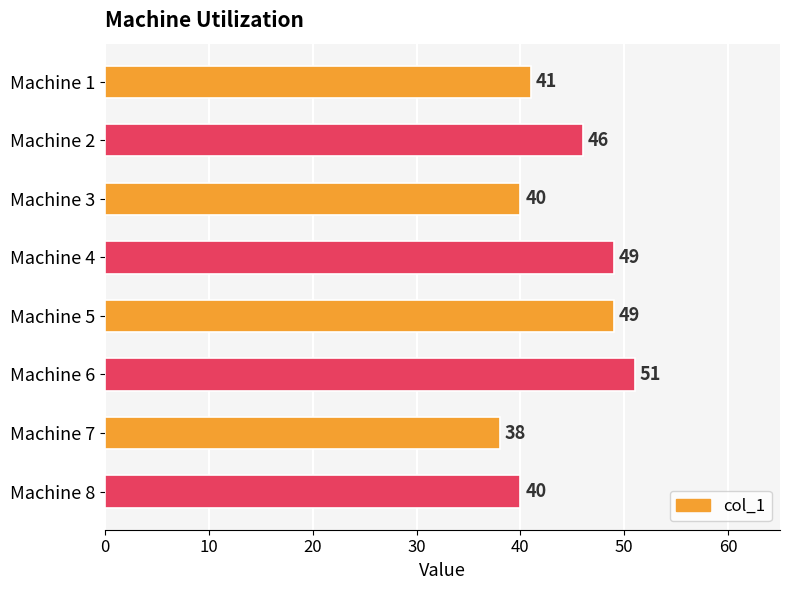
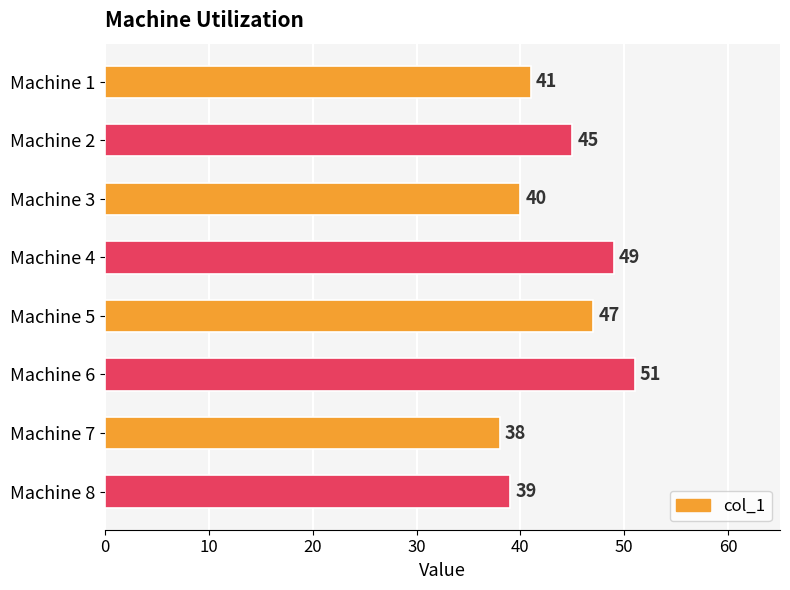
  {
    "Machine 1": 41,
-   "Machine 2": 46,
+   "Machine 2": 45,
    "Machine 3": 40,
    "Machine 4": 49,
-   "Machine 5": 49,
+   "Machine 5": 47,
    "Machine 6": 51,
    "Machine 7": 38,
-   "Machine 8": 40
+   "Machine 8": 39
  }
